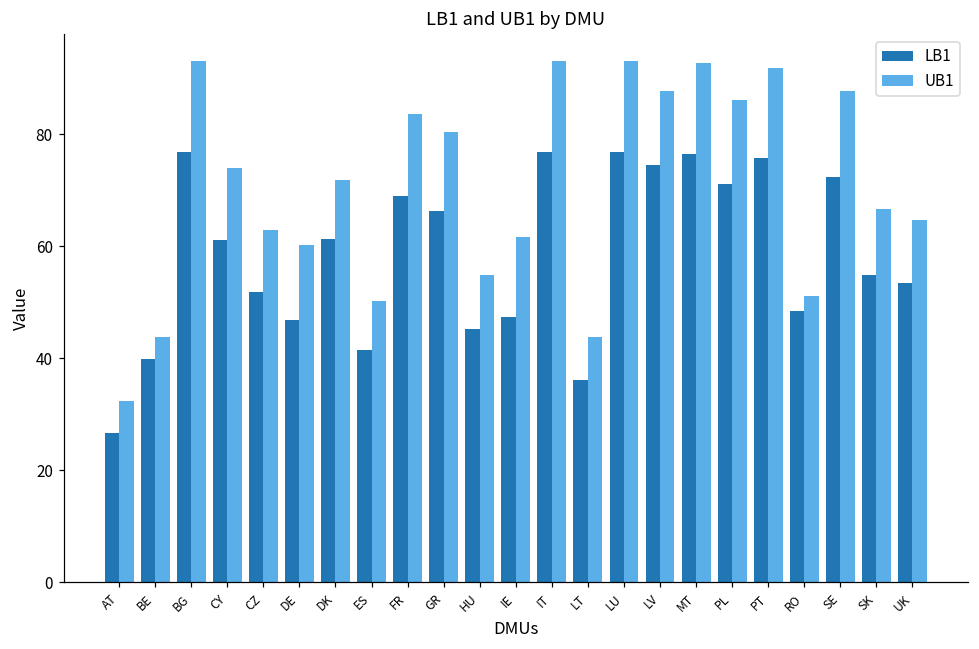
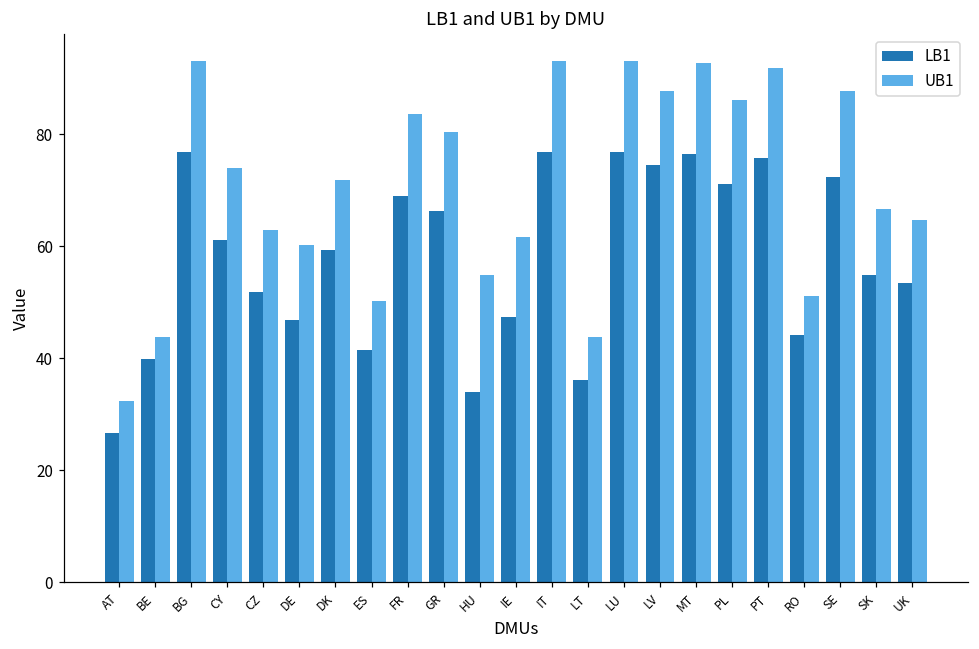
  {
    "LB1": {
      "AT": 27,
      "BE": 40,
      "BG": 77,
      "CY": 61,
      "CZ": 52,
      "DE": 47,
-     "DK": 61,
+     "DK": 59,
      "ES": 41,
      "FR": 69,
      "GR": 66,
-     "HU": 45,
+     "HU": 34,
      "IE": 47,
      "IT": 77,
      "LT": 36,
      "LU": 77,
      "LV": 75,
      "MT": 77,
      "PL": 71,
      "PT": 76,
-     "RO": 49,
+     "RO": 44,
      "SE": 72,
      "SK": 55,
      "UK": 53
    },
    "UB1": {
      "AT": 32,
      "BE": 44,
      "BG": 93,
      "CY": 74,
      "CZ": 63,
      "DE": 60,
      "DK": 72,
      "ES": 50,
      "FR": 84,
      "GR": 80,
      "HU": 55,
      "IE": 62,
      "IT": 93,
      "LT": 44,
      "LU": 93,
      "LV": 88,
      "MT": 93,
      "PL": 86,
      "PT": 92,
      "RO": 51,
      "SE": 88,
      "SK": 67,
      "UK": 65
    }
  }
